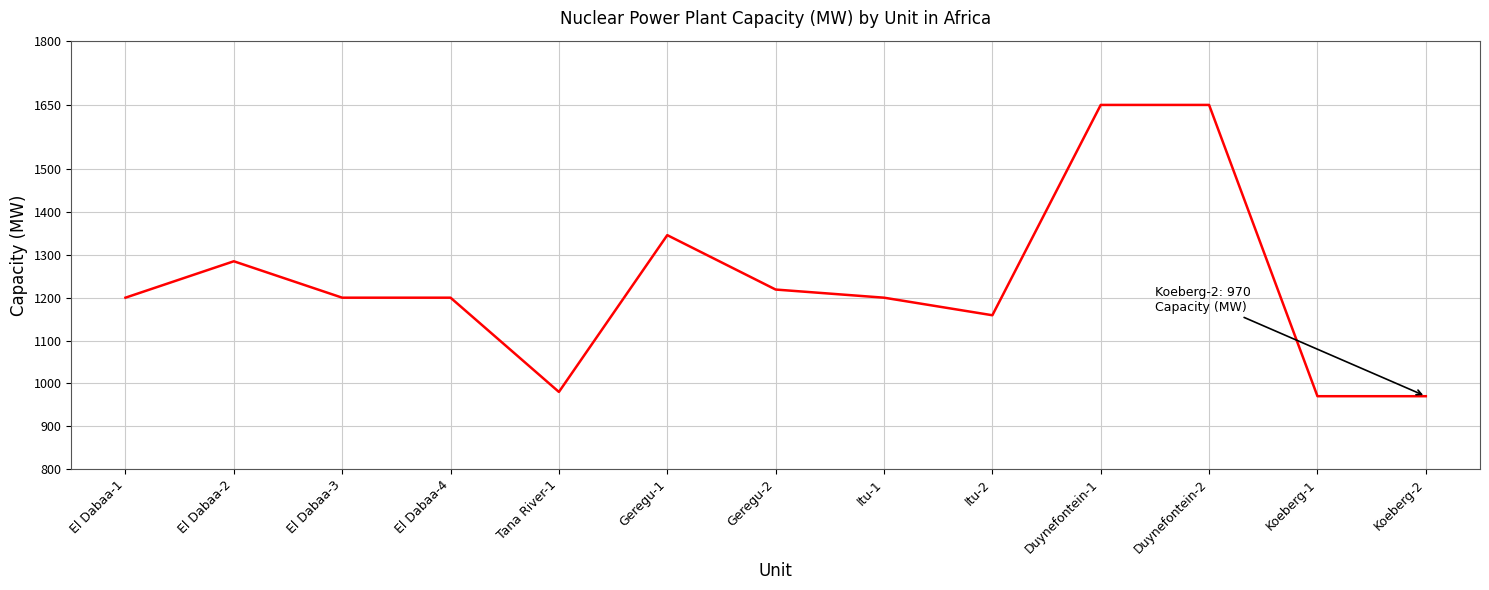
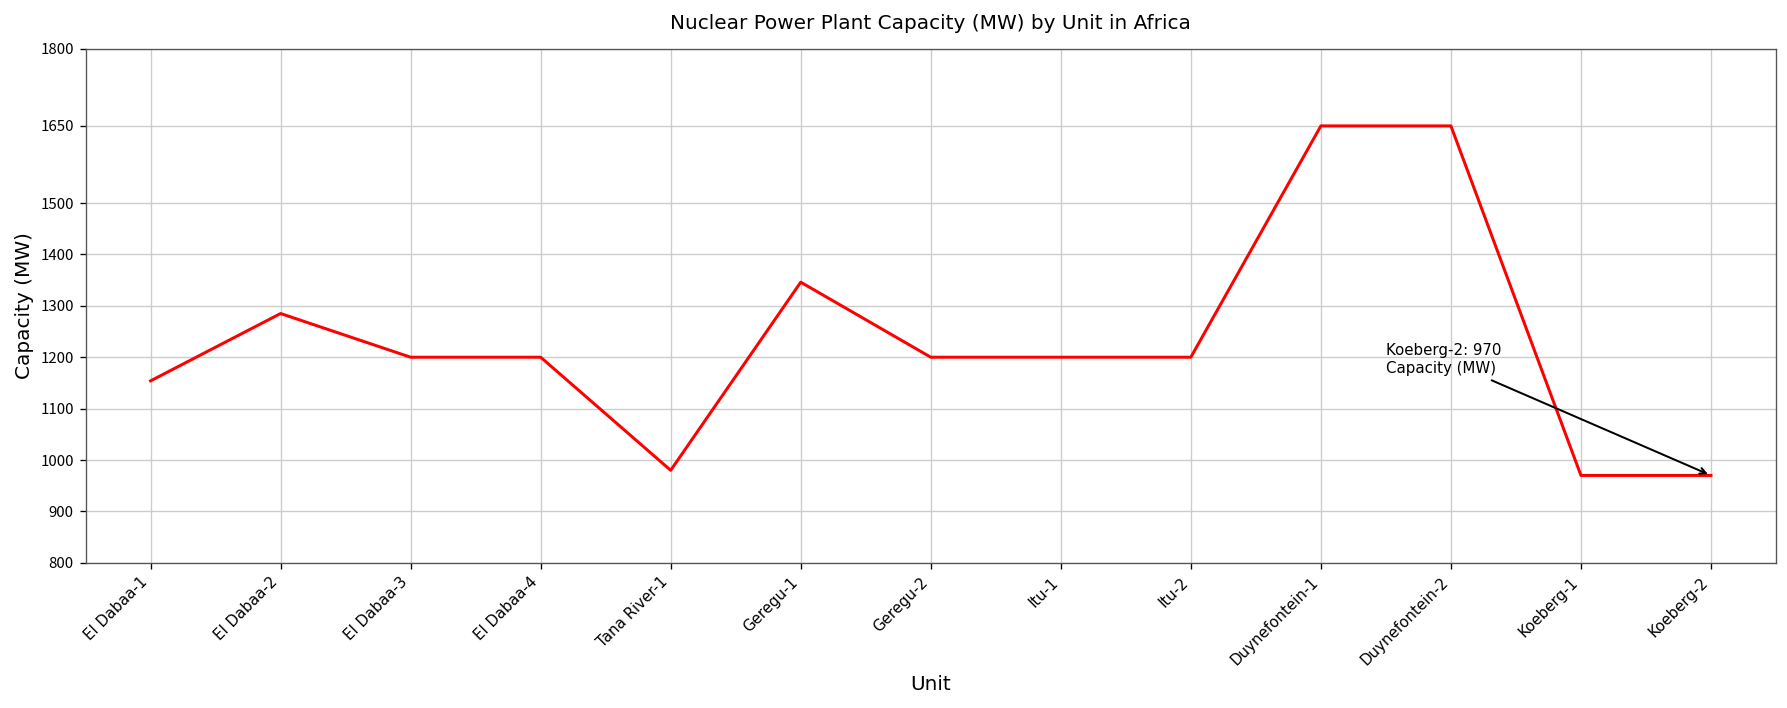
  {
-   "El Dabaa-1": 1200,
+   "El Dabaa-1": 1150,
    "El Dabaa-2": 1290,
    "El Dabaa-3": 1200,
    "El Dabaa-4": 1200,
    "Tana River-1": 980,
    "Geregu-1": 1350,
-   "Geregu-2": 1220,
+   "Geregu-2": 1200,
    "Itu-1": 1200,
-   "Itu-2": 1160,
+   "Itu-2": 1200,
    "Duynefontein-1": 1650,
    "Duynefontein-2": 1650,
    "Koeberg-2": 970
  }
